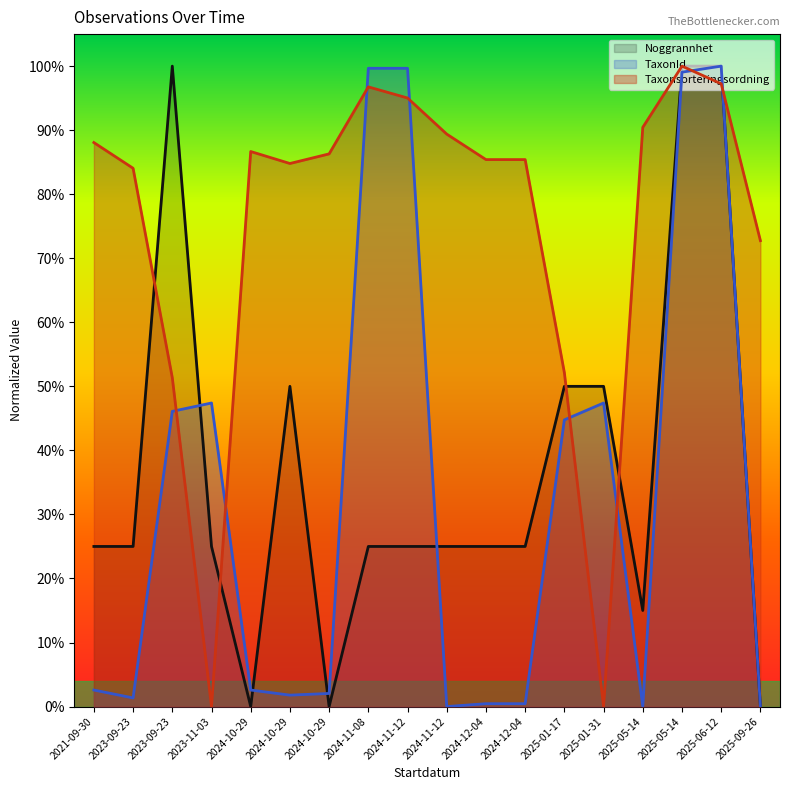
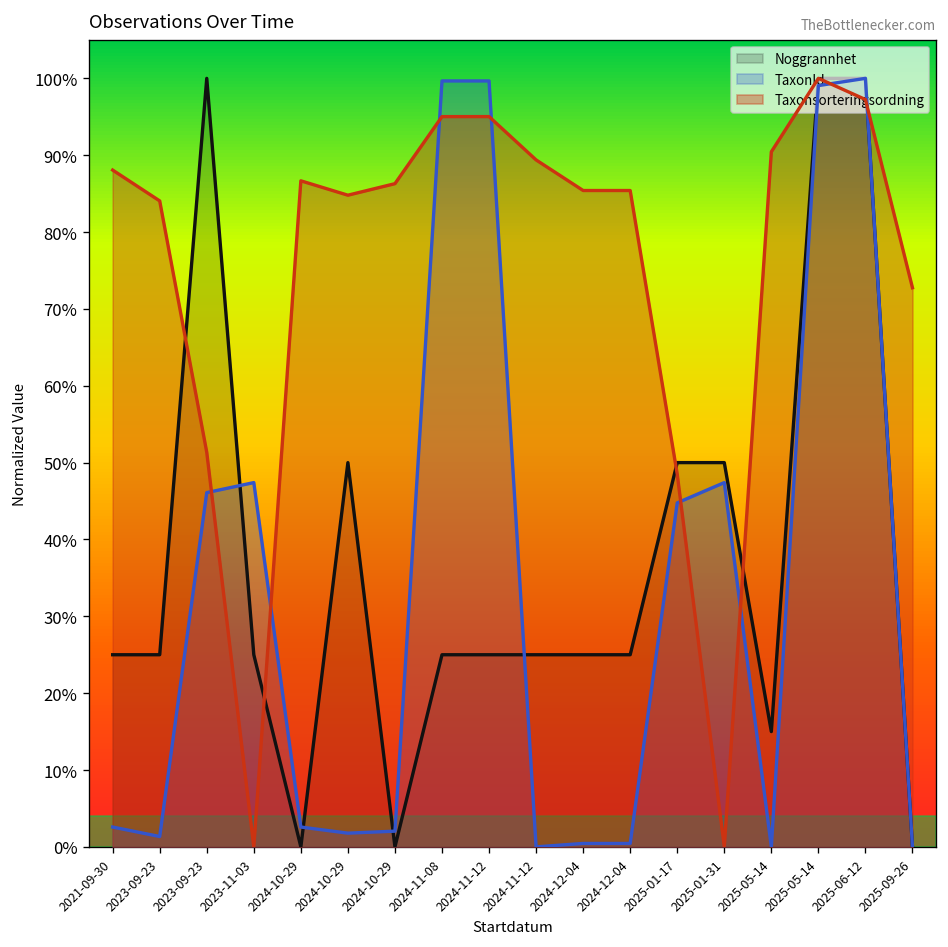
  {
    "Taxonsorteringsordning": {
      "2021-09-30": "88%",
-     "2024-11-08": "97%",
-     "2025-01-17": "52%",
+     "2024-11-08": "95%",
+     "2025-01-17": "48%",
      "2025-09-26": "73%"
    }
  }
